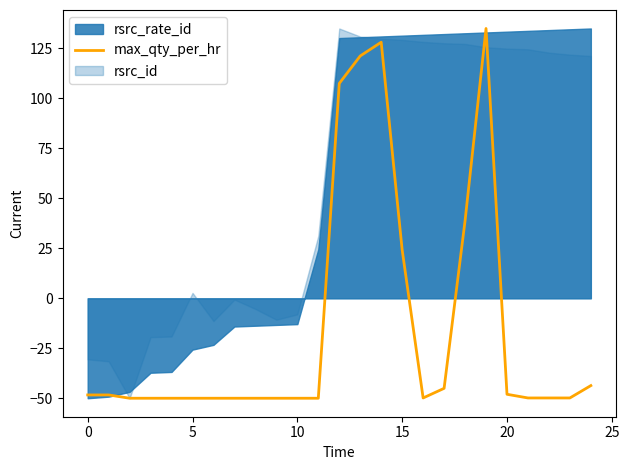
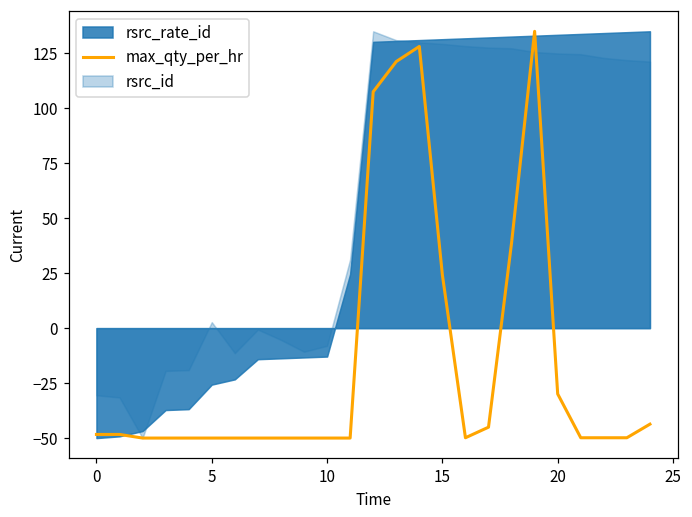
  {
    "max_qty_per_hr": {
      "0": -48,
      "5": -50,
      "10": -50,
      "15": 24,
-     "20": -48
+     "20": -30
    }
  }
